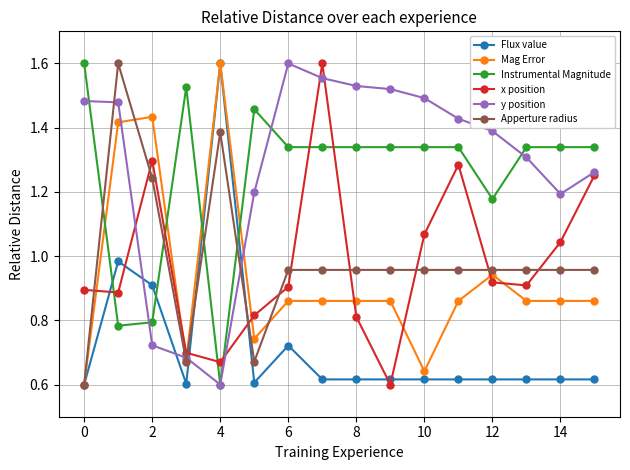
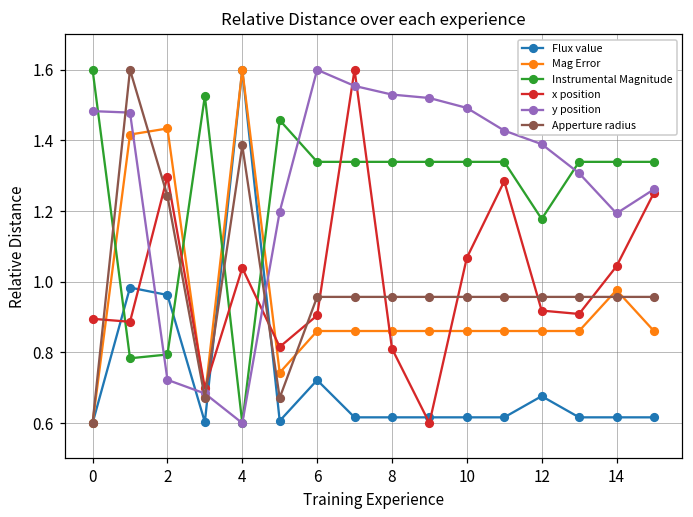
  {
    "Flux value": {
-     "2": 0.91,
+     "2": 0.96,
      "6": 0.72,
      "8": 0.62,
      "10": 0.62,
-     "12": 0.62,
+     "12": 0.68,
      "14": 0.62
    },
    "Mag Error": {
      "2": 1.43,
      "6": 0.86,
      "8": 0.86,
-     "10": 0.64,
-     "12": 0.94,
-     "14": 0.86
+     "10": 0.86,
+     "12": 0.86,
+     "14": 0.98
    },
    "Instrumental Magnitude": {
      "0": 1.60,
      "2": 0.79,
      "6": 1.34,
      "8": 1.34,
      "10": 1.34,
      "12": 1.18,
      "14": 1.34
    },
    "x position": {
      "0": 0.90,
      "2": 1.30,
-     "4": 0.67,
+     "4": 1.04,
      "6": 0.90,
      "8": 0.81,
      "10": 1.07,
      "12": 0.92,
      "14": 1.04
    },
    "y position": {
      "0": 1.48,
      "2": 0.72,
      "6": 1.60,
      "8": 1.53,
      "10": 1.49,
      "12": 1.39,
      "14": 1.19
    },
    "Apperture radius": {
      "2": 1.24,
      "4": 1.39,
      "6": 0.96,
      "8": 0.96,
      "10": 0.96,
      "12": 0.96,
      "14": 0.96
    }
  }
